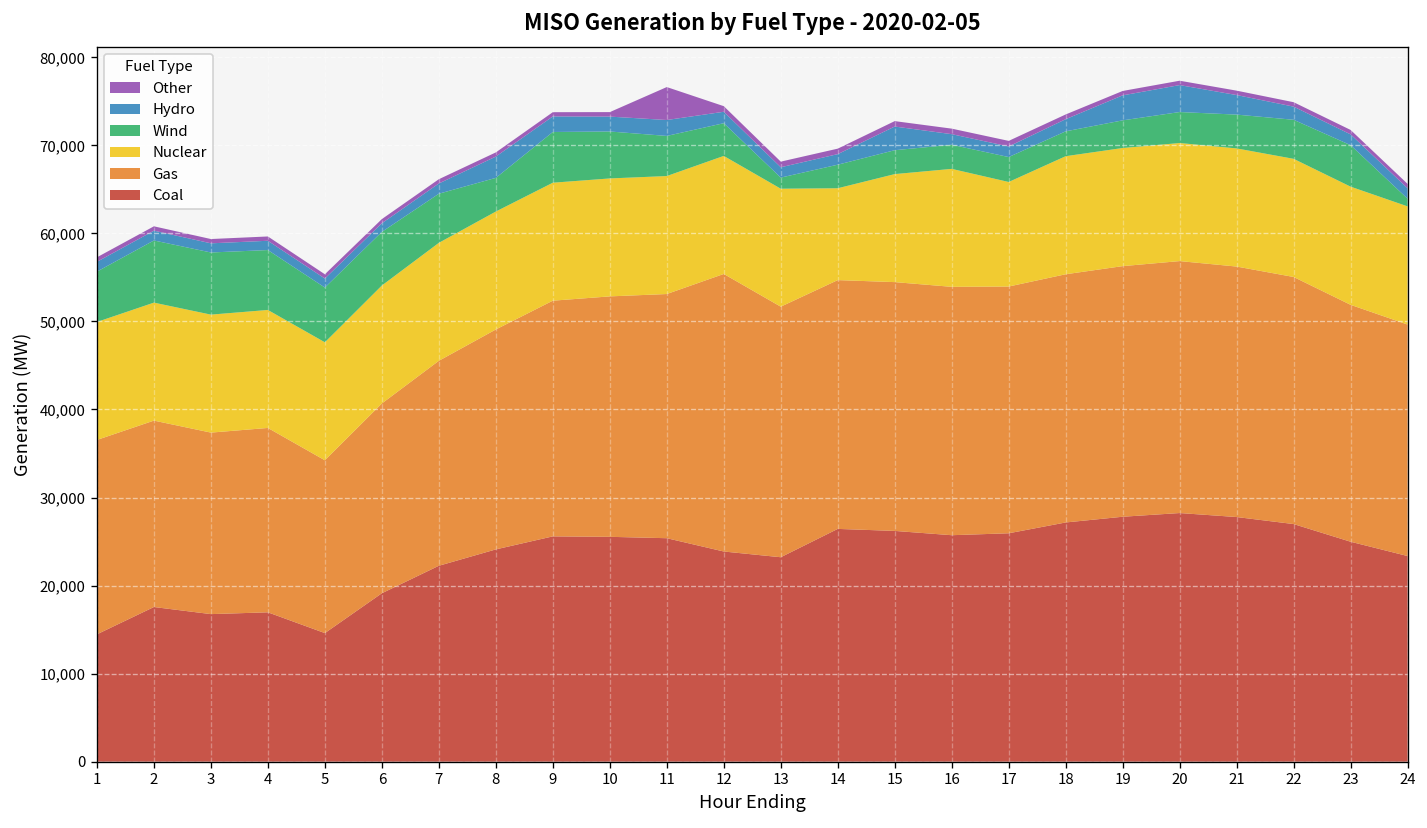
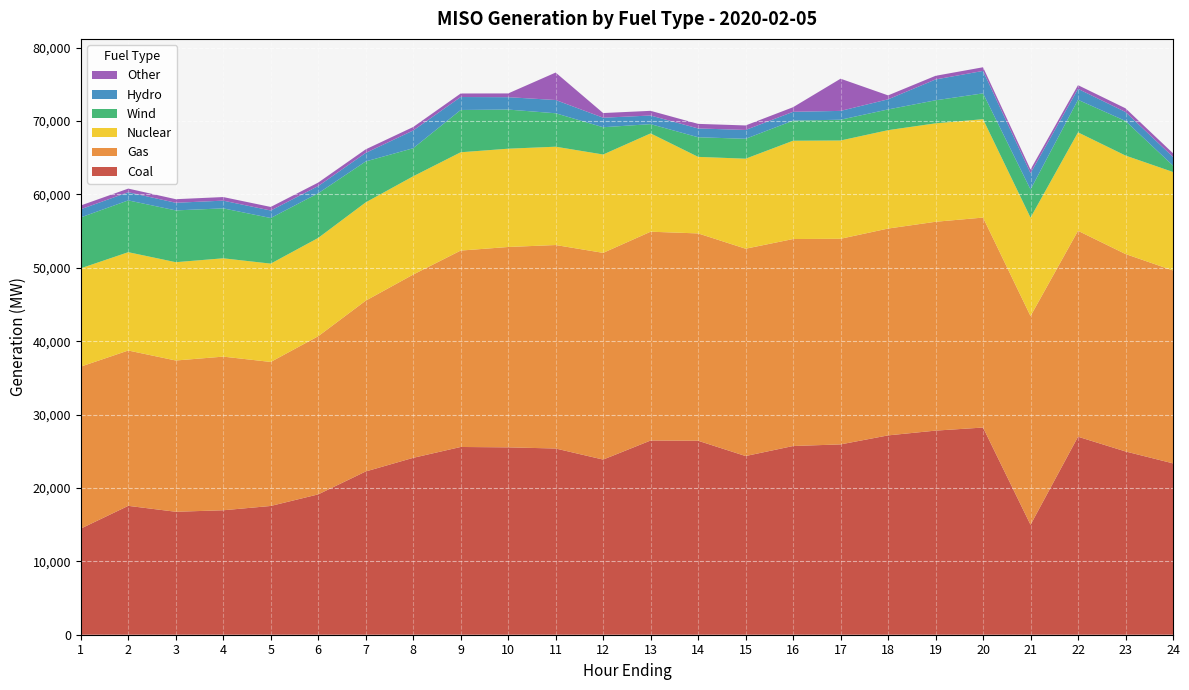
  {
    "Coal": {
      "1": "14,000",
      "2": "18,000",
      "3": "17,000",
      "4": "17,000",
-     "5": "15,000",
+     "5": "18,000",
      "6": "19,000",
      "7": "22,000",
      "8": "24,000",
      "9": "26,000",
      "10": "26,000",
      "11": "25,000",
      "12": "24,000",
-     "13": "23,000",
+     "13": "26,000",
      "14": "26,000",
-     "15": "26,000",
+     "15": "24,000",
      "16": "26,000",
      "17": "26,000",
      "18": "27,000",
      "19": "28,000",
      "20": "28,000",
-     "21": "28,000",
+     "21": "15,000",
      "22": "27,000",
      "23": "25,000",
      "24": "23,000"
    },
    "Gas": {
      "1": "22,000",
      "2": "21,000",
      "3": "21,000",
      "4": "21,000",
      "5": "20,000",
      "6": "22,000",
      "7": "23,000",
      "8": "25,000",
      "9": "27,000",
      "10": "27,000",
      "11": "28,000",
-     "12": "32,000",
+     "12": "28,000",
      "13": "28,000",
      "14": "28,000",
      "15": "28,000",
      "16": "28,000",
      "17": "28,000",
      "18": "28,000",
      "19": "28,000",
      "20": "29,000",
      "21": "28,000",
      "22": "28,000",
      "23": "27,000",
      "24": "26,000"
    },
    "Nuclear": {
      "1": "13,000",
      "2": "13,000",
      "3": "13,000",
      "4": "13,000",
      "5": "13,000",
      "6": "13,000",
      "7": "13,000",
      "8": "13,000",
      "9": "13,000",
      "10": "13,000",
      "11": "13,000",
      "12": "13,000",
      "13": "13,000",
      "14": "10,000",
      "15": "12,000",
      "16": "13,000",
-     "17": "12,000",
+     "17": "13,000",
      "18": "13,000",
      "19": "13,000",
      "20": "13,000",
      "21": "13,000",
      "22": "13,000",
      "23": "13,000",
      "24": "13,000"
    },
    "Wind": {
-     "1": "6,000",
+     "1": "7,000",
      "2": "7,000",
      "3": "7,000",
      "4": "7,000",
      "5": "6,000",
      "6": "6,000",
      "7": "6,000",
      "8": "4,000",
      "9": "6,000",
      "10": "5,000",
      "11": "5,000",
      "12": "4,000",
      "13": "1,000",
      "14": "3,000",
      "15": "3,000",
      "16": "3,000",
      "17": "3,000",
      "18": "3,000",
      "19": "3,000",
      "20": "4,000",
      "21": "4,000",
      "22": "4,000",
      "23": "5,000",
      "24": "1,000"
    },
    "Hydro": {
      "1": "1,000",
      "2": "1,000",
      "3": "1,000",
      "4": "1,000",
      "5": "1,000",
      "6": "1,000",
      "7": "1,000",
      "8": "2,000",
      "9": "2,000",
      "10": "2,000",
      "11": "2,000",
      "12": "1,000",
      "13": "1,000",
      "14": "1,000",
-     "15": "3,000",
+     "15": "1,000",
      "16": "1,000",
      "17": "1,000",
      "18": "1,000",
      "19": "3,000",
      "20": "3,000",
      "21": "2,000",
      "22": "1,000",
      "23": "1,000",
      "24": "1,000"
    },
    "Other": {
      "1": "1,000",
      "2": "0",
      "3": "0",
      "4": "0",
      "5": "0",
      "6": "0",
      "7": "0",
      "8": "0",
      "9": "0",
      "10": "1,000",
      "11": "4,000",
      "12": "1,000",
      "13": "1,000",
      "14": "1,000",
      "15": "1,000",
      "16": "1,000",
-     "17": "1,000",
+     "17": "4,000",
      "18": "1,000",
      "19": "0",
      "20": "0",
      "21": "1,000",
      "22": "1,000",
      "23": "1,000",
      "24": "0"
    }
  }
